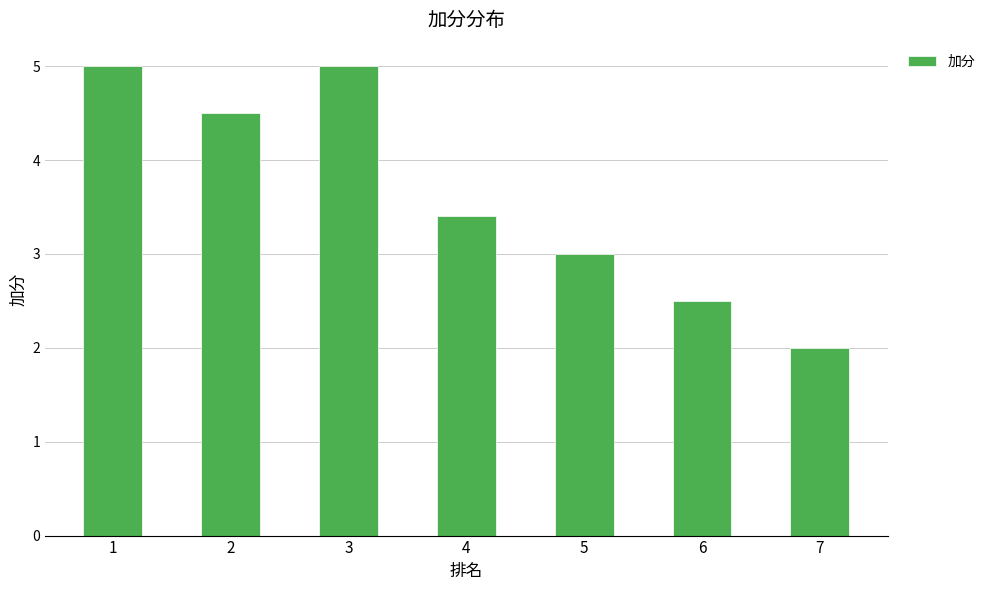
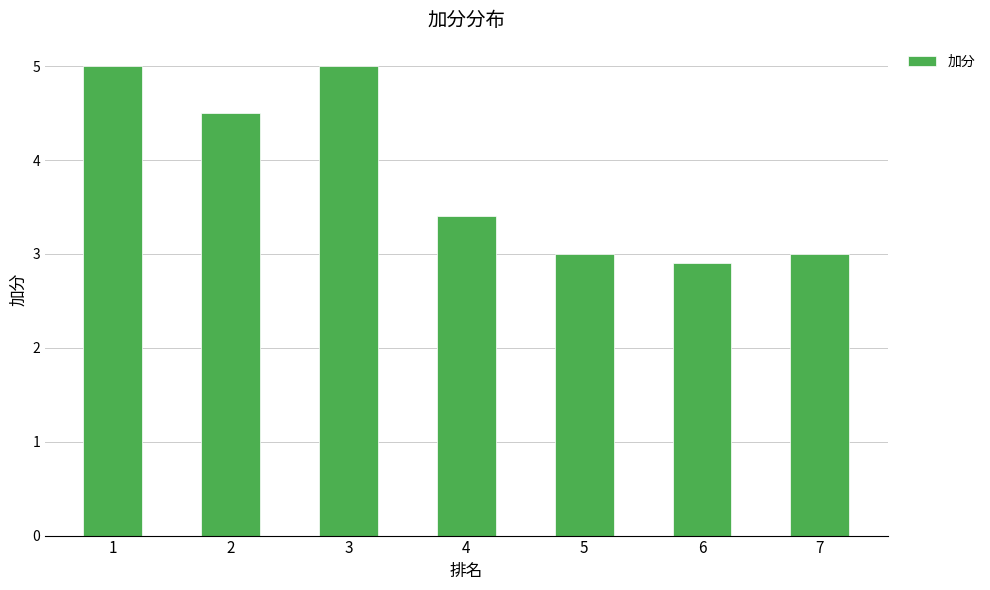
  {
    "1": 5.0,
    "2": 4.5,
    "3": 5.0,
    "4": 3.4,
    "5": 3.0,
-   "6": 2.5,
-   "7": 2
+   "6": 2.9,
+   "7": 3
  }
